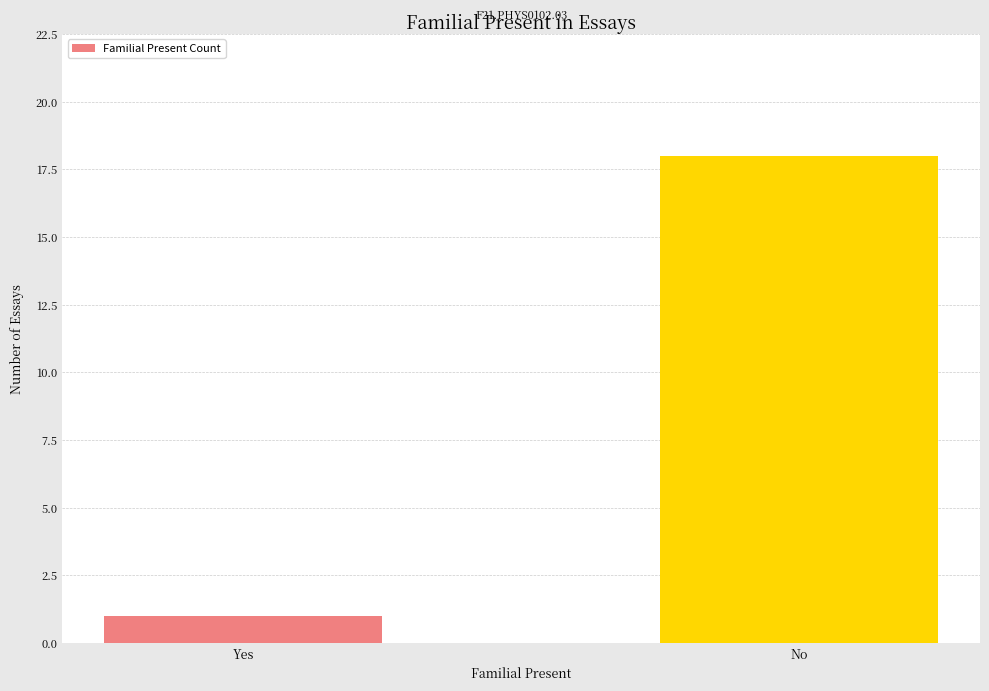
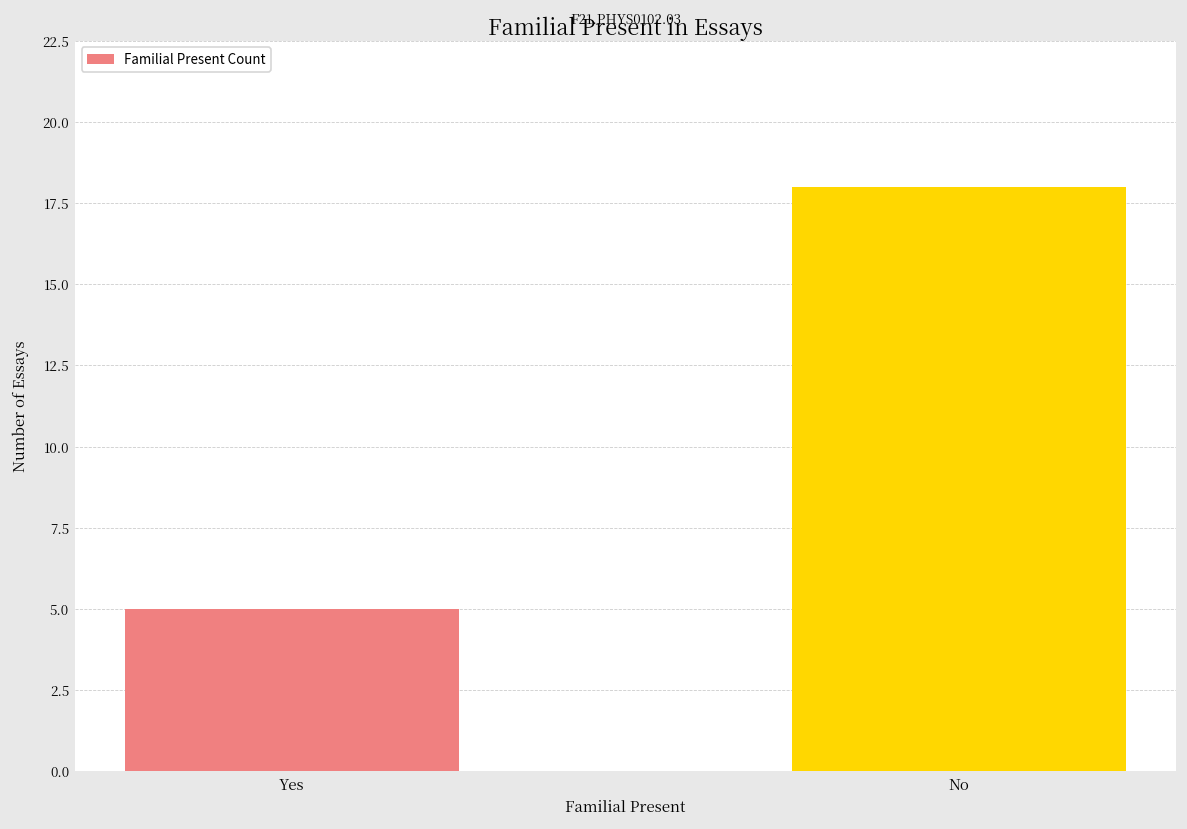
  {
-   "Yes": 1,
+   "Yes": 5,
    "No": 18
  }
